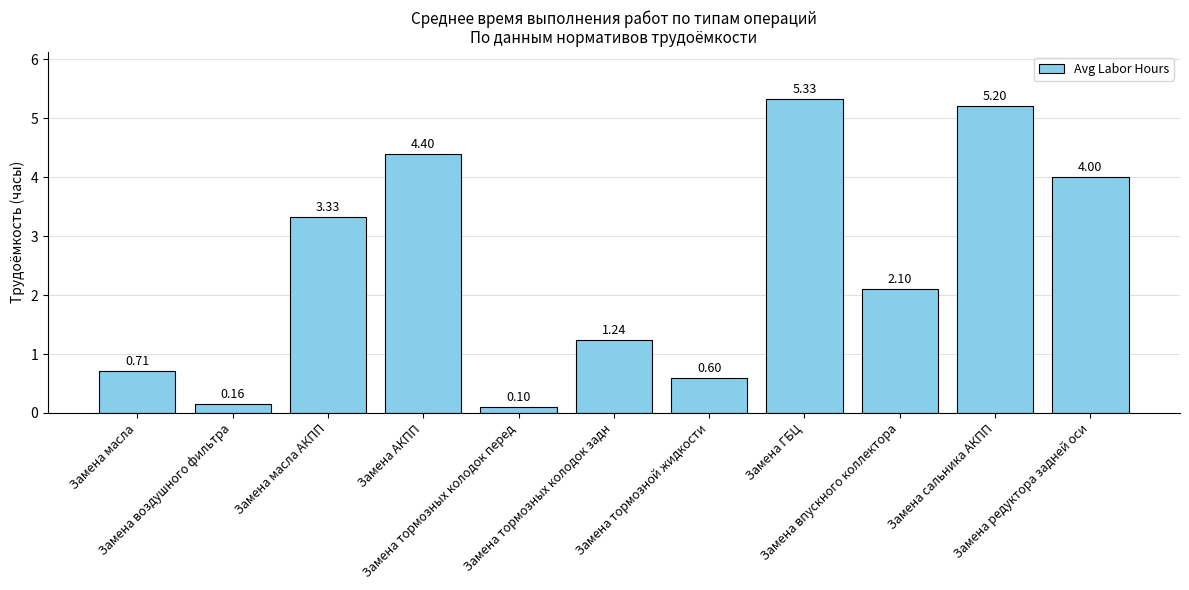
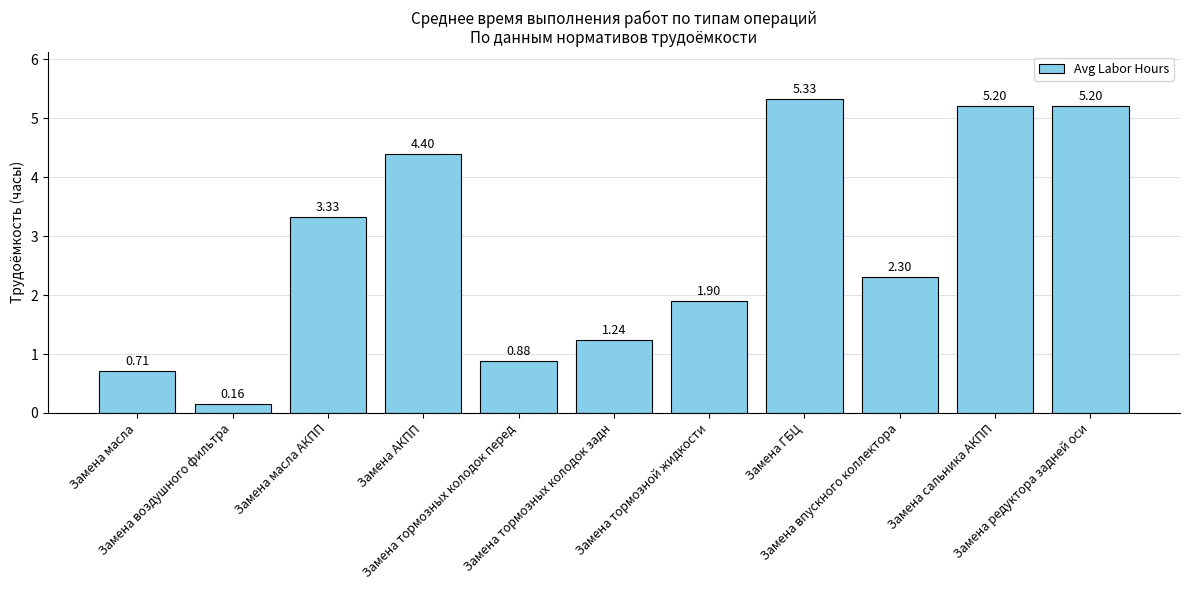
  {
    "Замена масла": 0.71,
    "Замена воздушного фильтра": 0.16,
    "Замена масла АКПП": 3.33,
    "Замена АКПП": 4.40,
-   "Замена тормозных колодок перед": 0.10,
+   "Замена тормозных колодок перед": 0.88,
    "Замена тормозных колодок задн": 1.24,
-   "Замена тормозной жидкости": 0.60,
+   "Замена тормозной жидкости": 1.90,
    "Замена ГБЦ": 5.33,
-   "Замена впускного коллектора": 2.10,
+   "Замена впускного коллектора": 2.30,
    "Замена сальника АКПП": 5.20,
-   "Замена редуктора задней оси": 4.00
+   "Замена редуктора задней оси": 5.20
  }
